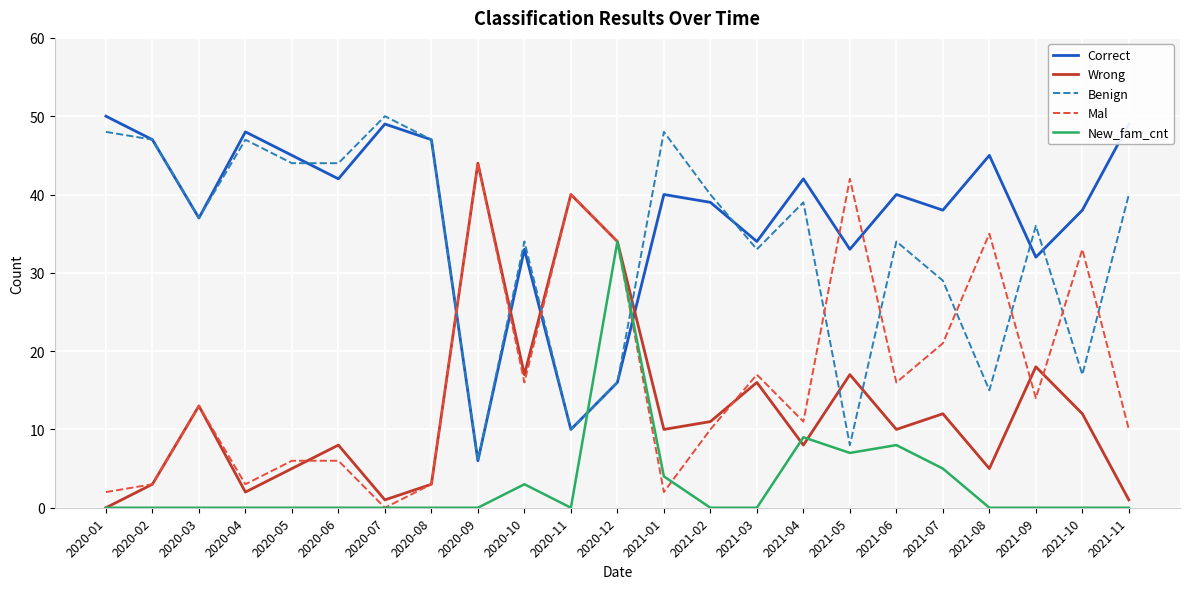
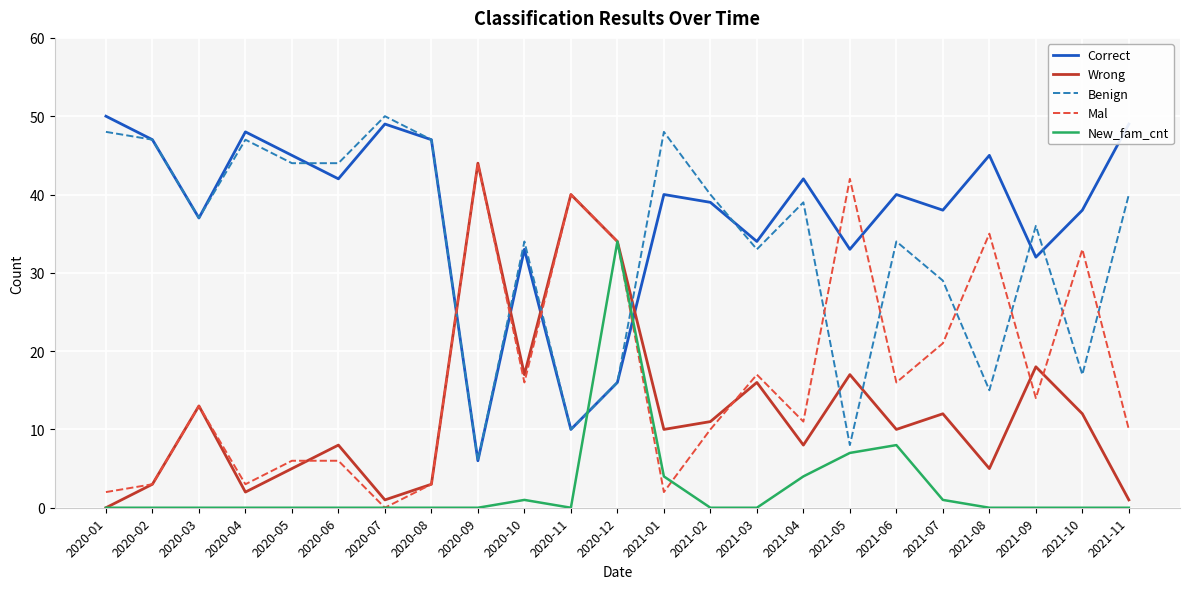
  {
    "New_fam_cnt": {
      "2020-02": 0,
      "2020-03": 0,
      "2020-04": 0,
      "2020-05": 0,
      "2020-06": 0,
      "2020-08": 0,
      "2020-09": 0,
-     "2020-10": 3,
+     "2020-10": 1,
      "2020-11": 0,
      "2021-01": 4,
      "2021-02": 0,
      "2021-03": 0,
-     "2021-04": 9,
+     "2021-04": 4,
      "2021-05": 7,
      "2021-06": 8,
-     "2021-07": 5,
+     "2021-07": 1,
      "2021-08": 0,
      "2021-09": 0,
      "2021-10": 0,
      "2021-11": 0
    }
  }
